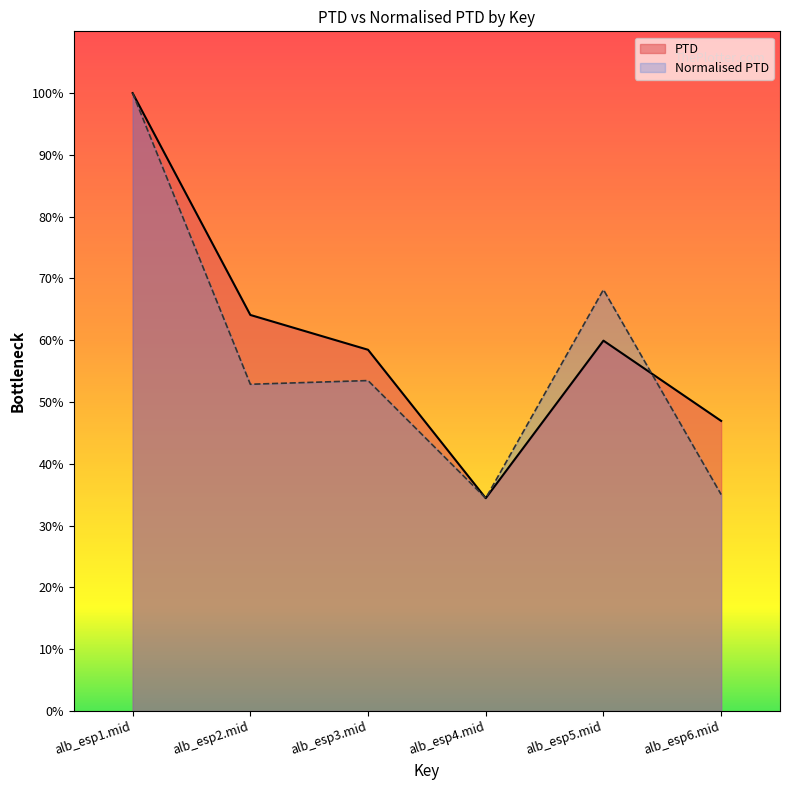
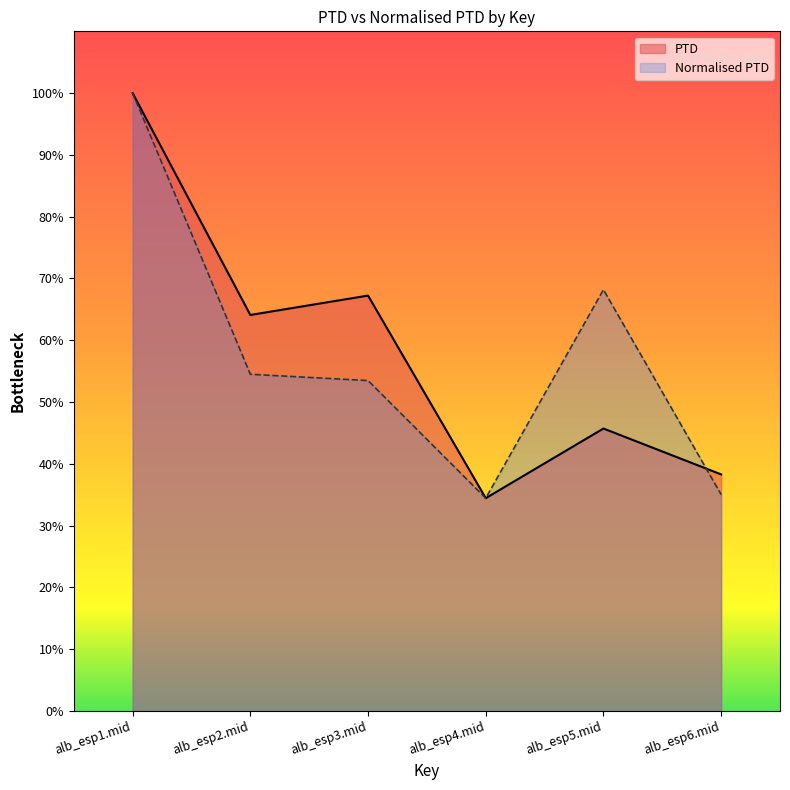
  {
    "PTD": {
      "alb_esp2.mid": "64%",
-     "alb_esp3.mid": "58%",
-     "alb_esp5.mid": "60%",
-     "alb_esp6.mid": "47%"
+     "alb_esp3.mid": "67%",
+     "alb_esp5.mid": "46%",
+     "alb_esp6.mid": "38%"
    },
    "Normalised PTD": {
-     "alb_esp2.mid": "53%",
+     "alb_esp2.mid": "54%",
      "alb_esp3.mid": "53%",
      "alb_esp5.mid": "68%",
      "alb_esp6.mid": "35%"
    }
  }
